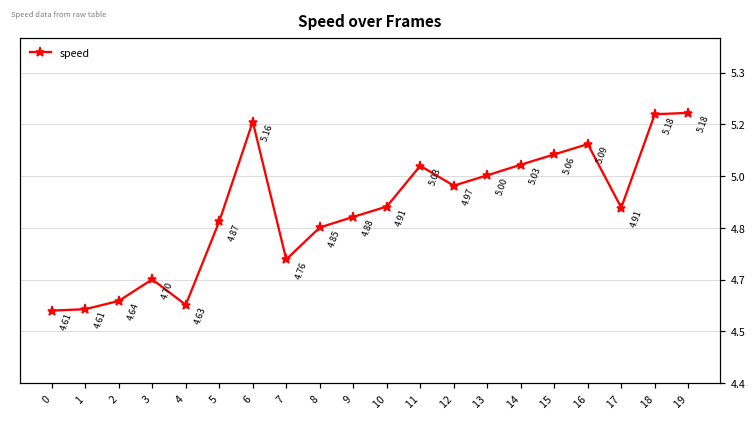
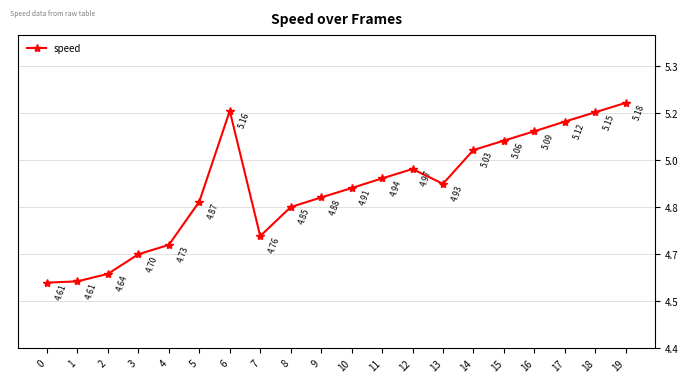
  {
    "0": 4.61,
    "1": 4.61,
    "2": 4.64,
    "3": 4.70,
-   "4": 4.63,
+   "4": 4.73,
    "5": 4.87,
    "6": 5.16,
    "7": 4.76,
    "8": 4.85,
    "9": 4.88,
    "10": 4.91,
-   "11": 5.03,
+   "11": 4.94,
    "12": 4.97,
-   "13": 5.00,
+   "13": 4.93,
    "14": 5.03,
    "15": 5.06,
    "16": 5.09,
-   "17": 4.91,
-   "18": 5.18,
+   "17": 5.12,
+   "18": 5.15,
    "19": 5.18
  }
